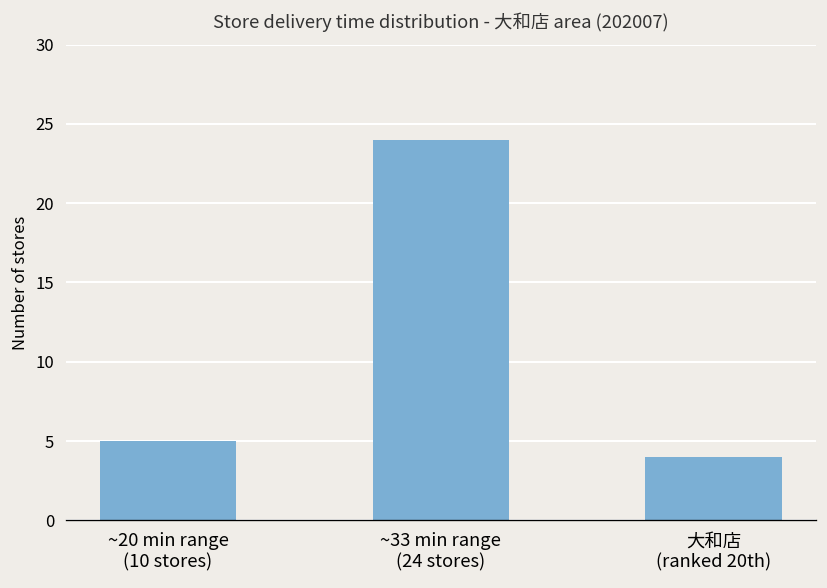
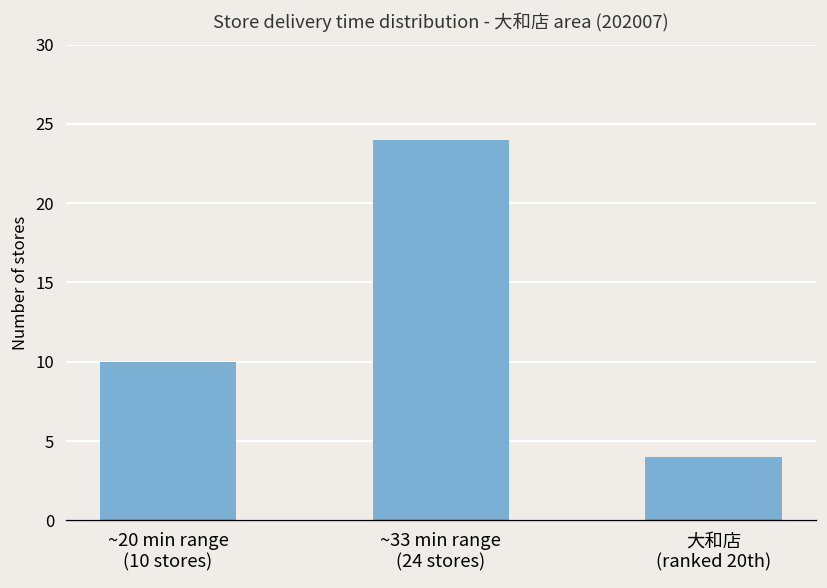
  {
-   "~20 min range (10 stores)": 5,
+   "~20 min range (10 stores)": 10,
    "~33 min range (24 stores)": 24,
    "大和店 (ranked 20th)": 4
  }
